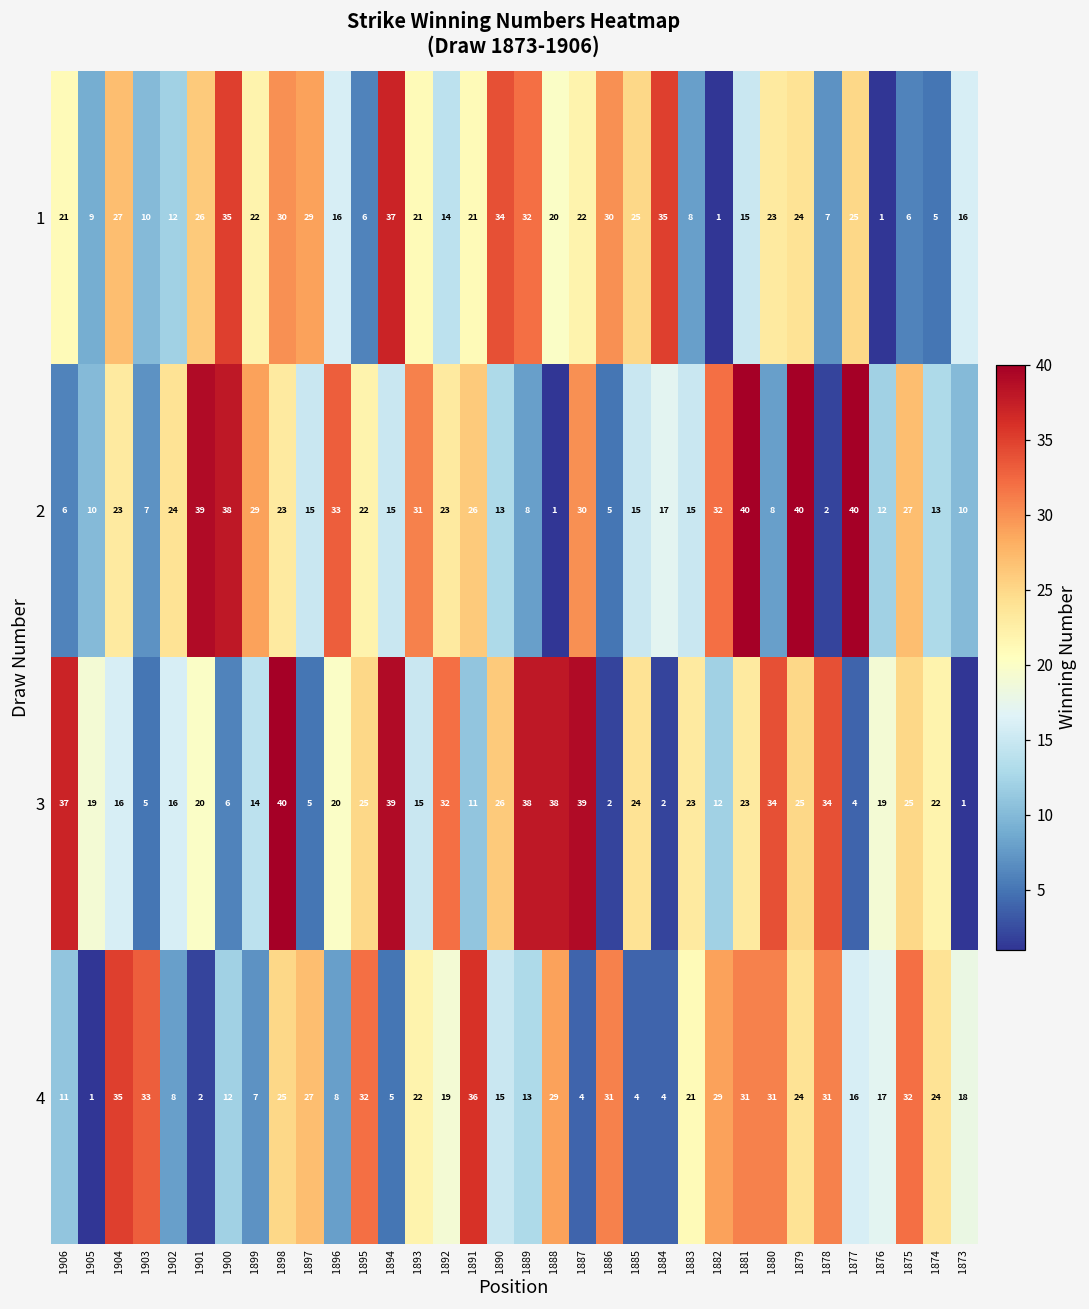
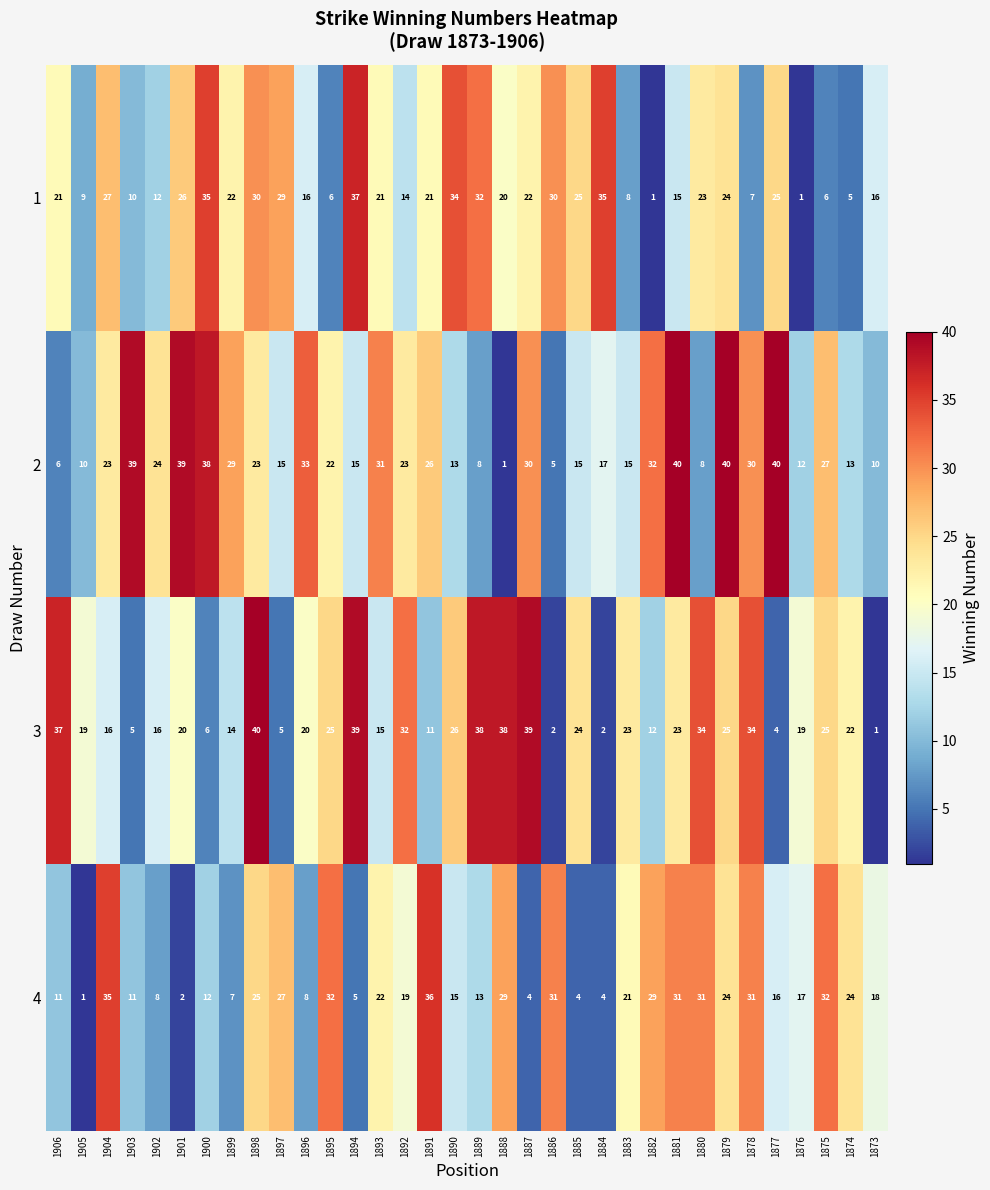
  {
    "1": {
      "1906": 21,
      "1905": 9,
      "1904": 27,
      "1903": 10,
      "1902": 12,
      "1901": 26,
      "1900": 35,
      "1899": 22,
      "1898": 30,
      "1897": 29,
      "1896": 16,
      "1895": 6,
      "1894": 37,
      "1893": 21,
      "1892": 14,
      "1891": 21,
      "1890": 34,
      "1889": 32,
      "1888": 20,
      "1887": 22,
      "1886": 30,
      "1885": 25,
      "1884": 35,
      "1883": 8,
      "1882": 1,
      "1881": 15,
      "1880": 23,
      "1879": 24,
      "1878": 7,
      "1877": 25,
      "1876": 1,
      "1875": 6,
      "1874": 5,
      "1873": 16
    },
    "2": {
      "1906": 6,
      "1905": 10,
      "1904": 23,
-     "1903": 7,
+     "1903": 39,
      "1902": 24,
      "1901": 39,
      "1900": 38,
      "1899": 29,
      "1898": 23,
      "1897": 15,
      "1896": 33,
      "1895": 22,
      "1894": 15,
      "1893": 31,
      "1892": 23,
      "1891": 26,
      "1890": 13,
      "1889": 8,
      "1888": 1,
      "1887": 30,
      "1886": 5,
      "1885": 15,
      "1884": 17,
      "1883": 15,
      "1882": 32,
      "1881": 40,
      "1880": 8,
      "1879": 40,
-     "1878": 2,
+     "1878": 30,
      "1877": 40,
      "1876": 12,
      "1875": 27,
      "1874": 13,
      "1873": 10
    },
    "3": {
      "1906": 37,
      "1905": 19,
      "1904": 16,
      "1903": 5,
      "1902": 16,
      "1901": 20,
      "1900": 6,
      "1899": 14,
      "1898": 40,
      "1897": 5,
      "1896": 20,
      "1895": 25,
      "1894": 39,
      "1893": 15,
      "1892": 32,
      "1891": 11,
      "1890": 26,
      "1889": 38,
      "1888": 38,
      "1887": 39,
      "1886": 2,
      "1885": 24,
      "1884": 2,
      "1883": 23,
      "1882": 12,
      "1881": 23,
      "1880": 34,
      "1879": 25,
      "1878": 34,
      "1877": 4,
      "1876": 19,
      "1875": 25,
      "1874": 22,
      "1873": 1
    },
    "4": {
      "1906": 11,
      "1905": 1,
      "1904": 35,
-     "1903": 33,
+     "1903": 11,
      "1902": 8,
      "1901": 2,
      "1900": 12,
      "1899": 7,
      "1898": 25,
      "1897": 27,
      "1896": 8,
      "1895": 32,
      "1894": 5,
      "1893": 22,
      "1892": 19,
      "1891": 36,
      "1890": 15,
      "1889": 13,
      "1888": 29,
      "1887": 4,
      "1886": 31,
      "1885": 4,
      "1884": 4,
      "1883": 21,
      "1882": 29,
      "1881": 31,
      "1880": 31,
      "1879": 24,
      "1878": 31,
      "1877": 16,
      "1876": 17,
      "1875": 32,
      "1874": 24,
      "1873": 18
    }
  }
